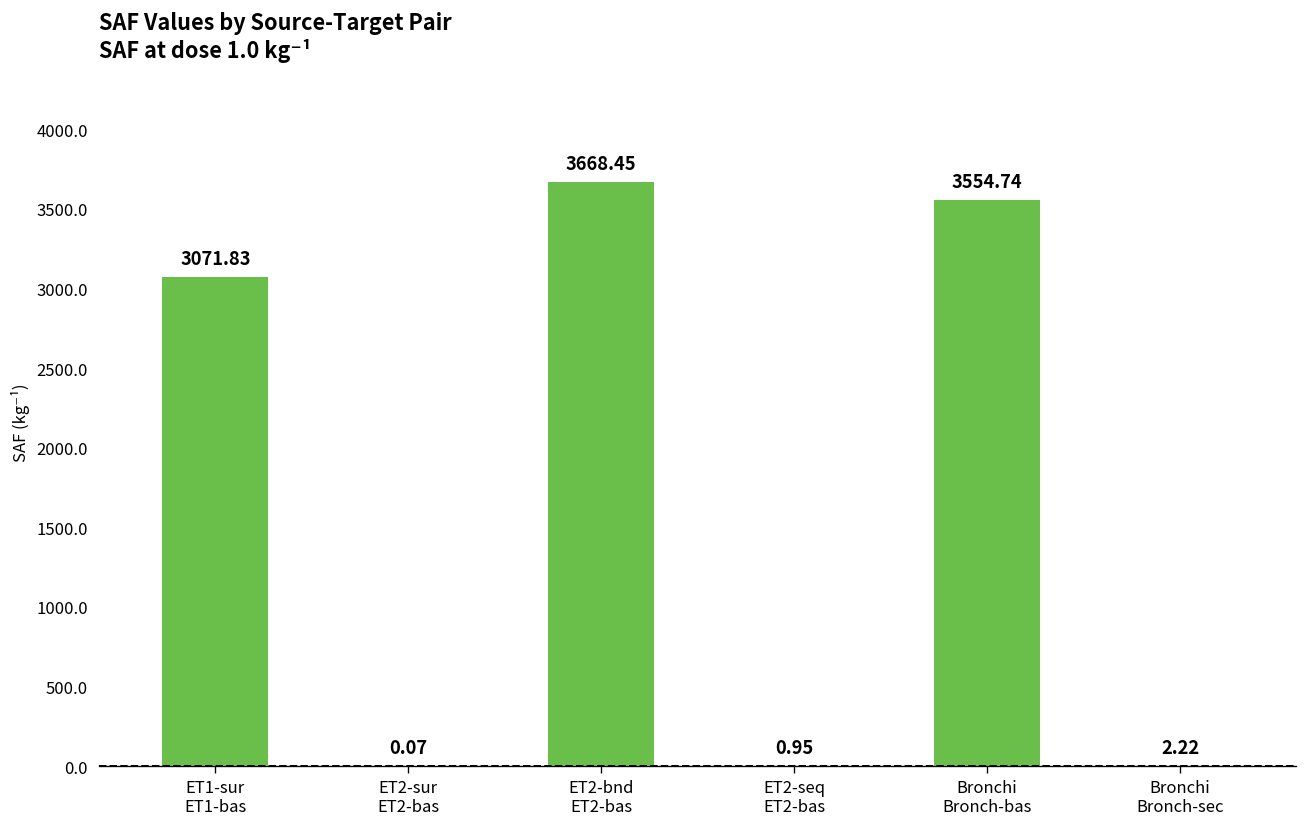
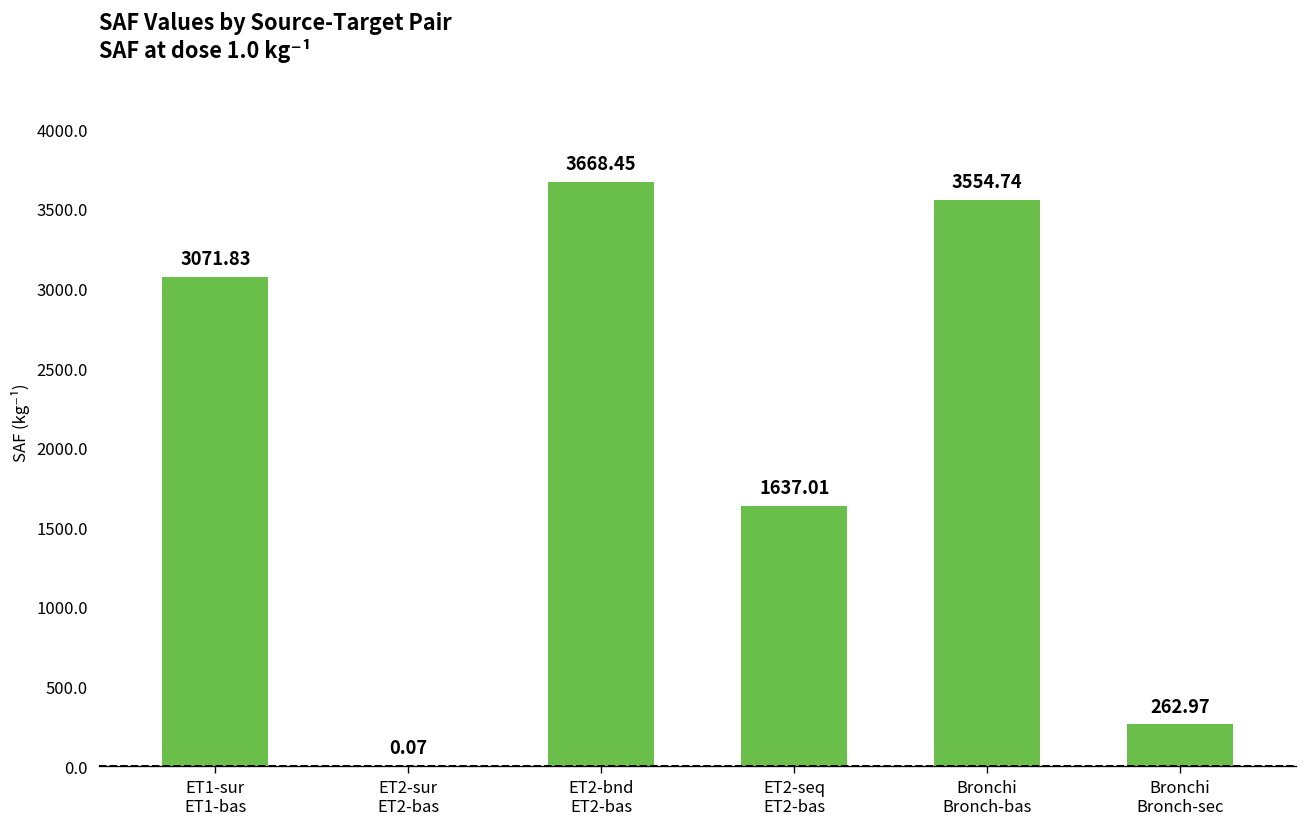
  {
    "ET1-sur ET1-bas": 3071.83,
    "ET2-sur ET2-bas": 0.07,
    "ET2-bnd ET2-bas": 3668.45,
-   "ET2-seq ET2-bas": 0.95,
+   "ET2-seq ET2-bas": 1637.01,
    "Bronchi Bronch-bas": 3554.74,
-   "Bronchi Bronch-sec": 2.22
+   "Bronchi Bronch-sec": 262.97
  }
